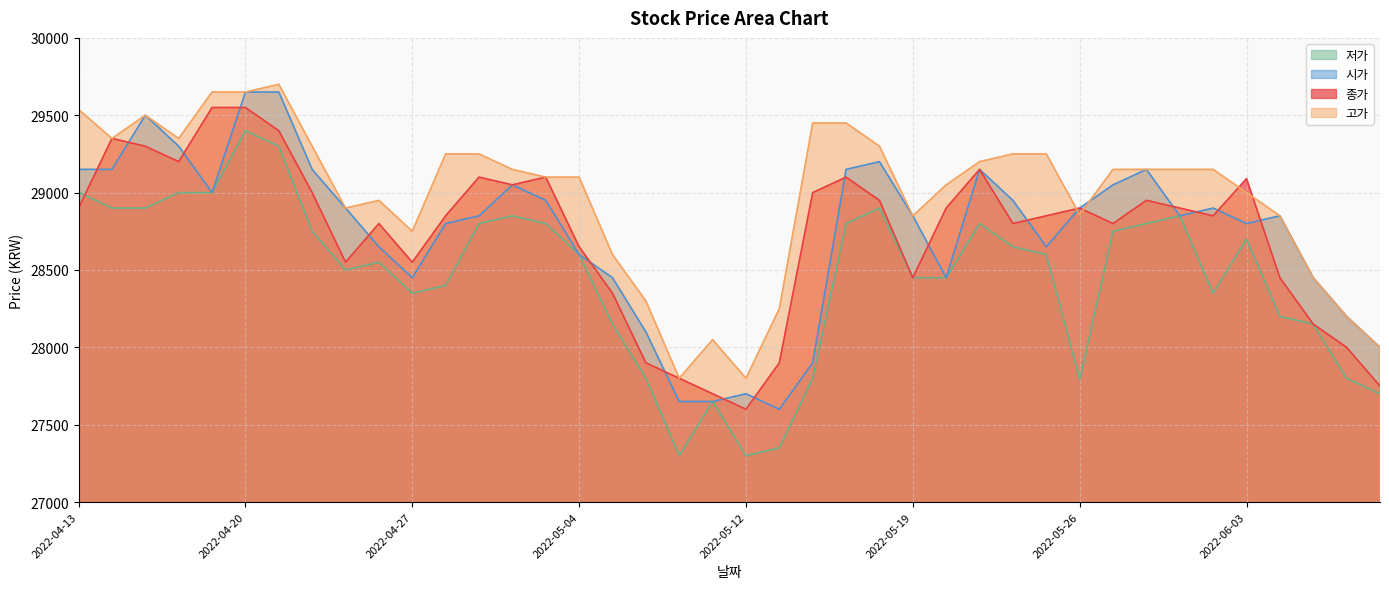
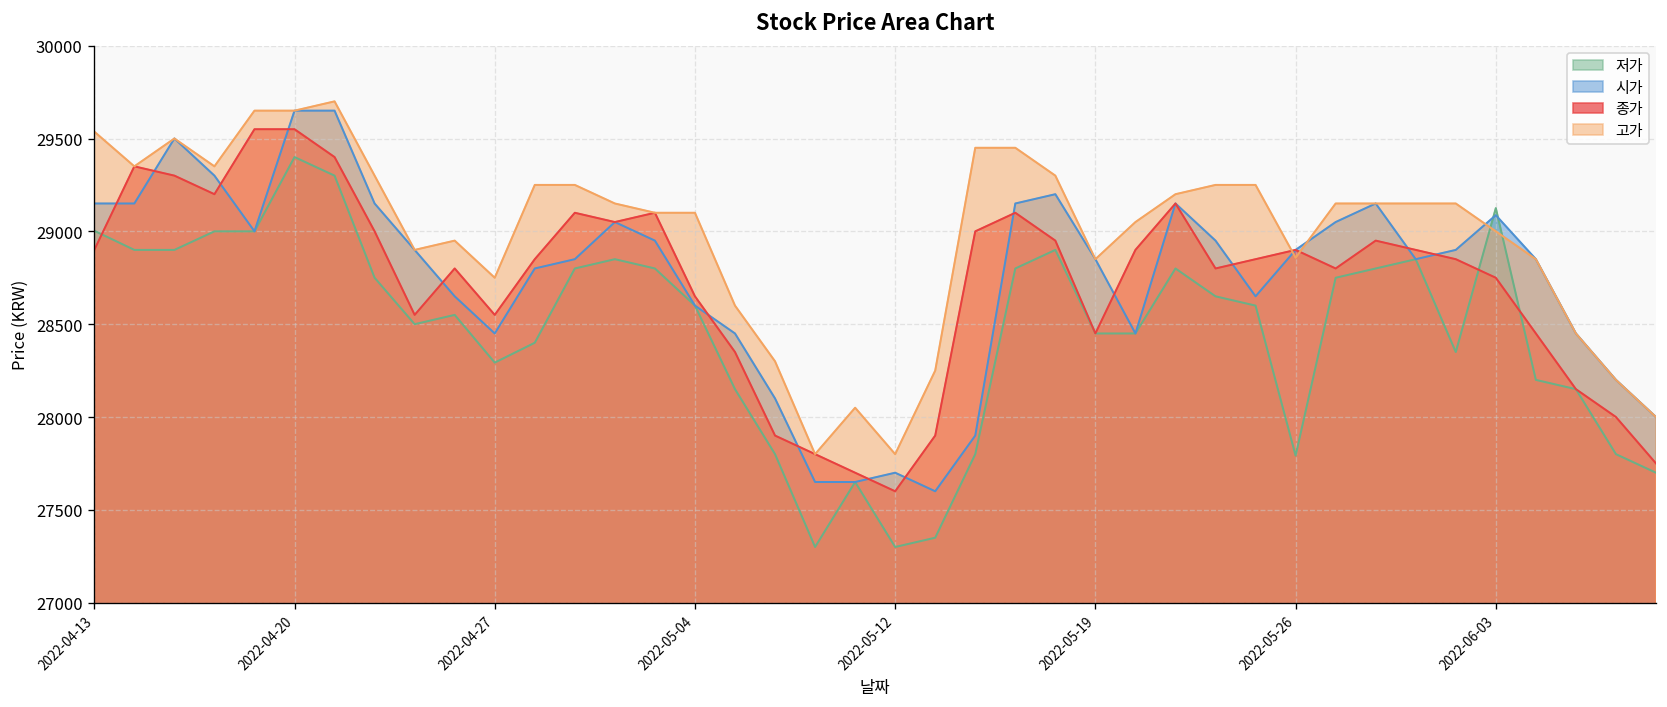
  {
    "저가": {
      "2022-04-13": 29000,
      "2022-04-20": 29400,
-     "2022-04-27": 28350,
+     "2022-04-27": 28290,
      "2022-05-12": 27300,
      "2022-05-26": 27790,
-     "2022-06-03": 28700
+     "2022-06-03": 29130
    },
    "시가": {
      "2022-04-13": 29150,
      "2022-04-27": 28450,
      "2022-05-12": 27700,
-     "2022-06-03": 28800
+     "2022-06-03": 29090
    },
    "종가": {
      "2022-04-13": 28900,
      "2022-04-20": 29550,
      "2022-04-27": 28550,
      "2022-05-04": 28650,
      "2022-05-12": 27600,
-     "2022-06-03": 29090
+     "2022-06-03": 28750
    },
    "고가": {
      "2022-04-13": 29540,
      "2022-04-27": 28750,
      "2022-05-04": 29100,
      "2022-05-12": 27800,
      "2022-05-26": 28860,
      "2022-06-03": 29000
    }
  }
